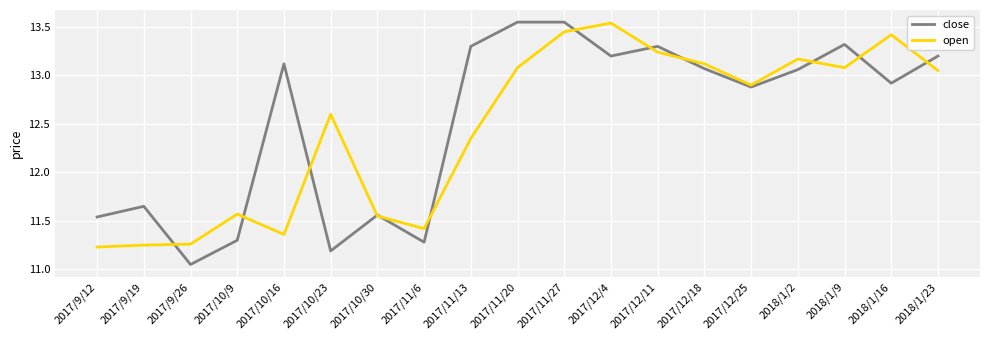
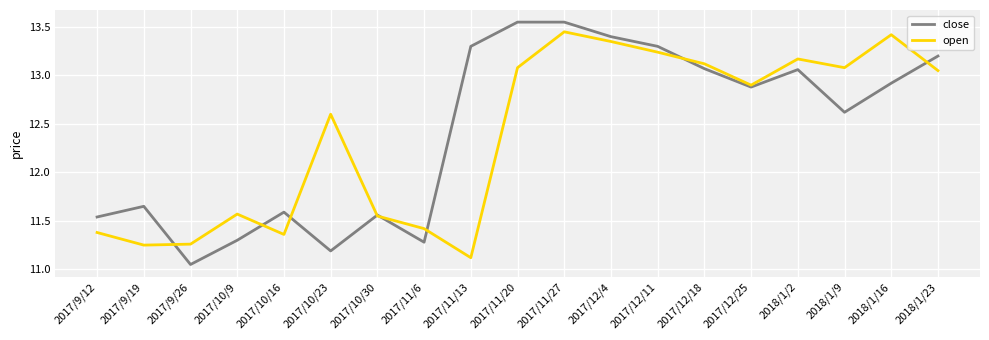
  {
    "close": {
      "2017/9/12": 11.5,
      "2017/9/19": 11.7,
      "2017/9/26": 11.1,
      "2017/10/9": 11.3,
-     "2017/10/16": 13.1,
+     "2017/10/16": 11.6,
      "2017/10/23": 11.2,
      "2017/11/6": 11.3,
      "2017/11/13": 13.3,
      "2017/11/20": 13.6,
      "2017/11/27": 13.6,
-     "2017/12/4": 13.2,
+     "2017/12/4": 13.4,
      "2017/12/11": 13.3,
      "2017/12/18": 13.1,
      "2018/1/2": 13.1,
-     "2018/1/9": 13.3,
+     "2018/1/9": 12.6,
      "2018/1/16": 12.9,
      "2018/1/23": 13.2
    },
    "open": {
-     "2017/9/12": 11.2,
+     "2017/9/12": 11.4,
      "2017/9/19": 11.3,
      "2017/9/26": 11.3,
      "2017/10/9": 11.6,
      "2017/10/16": 11.4,
      "2017/10/23": 12.6,
      "2017/11/6": 11.4,
-     "2017/11/13": 12.4,
+     "2017/11/13": 11.1,
      "2017/11/20": 13.1,
      "2017/11/27": 13.5,
-     "2017/12/4": 13.5,
+     "2017/12/4": 13.4,
      "2017/12/11": 13.2,
      "2017/12/18": 13.1,
      "2018/1/2": 13.2,
      "2018/1/9": 13.1,
      "2018/1/16": 13.4,
      "2018/1/23": 13.1
    }
  }
